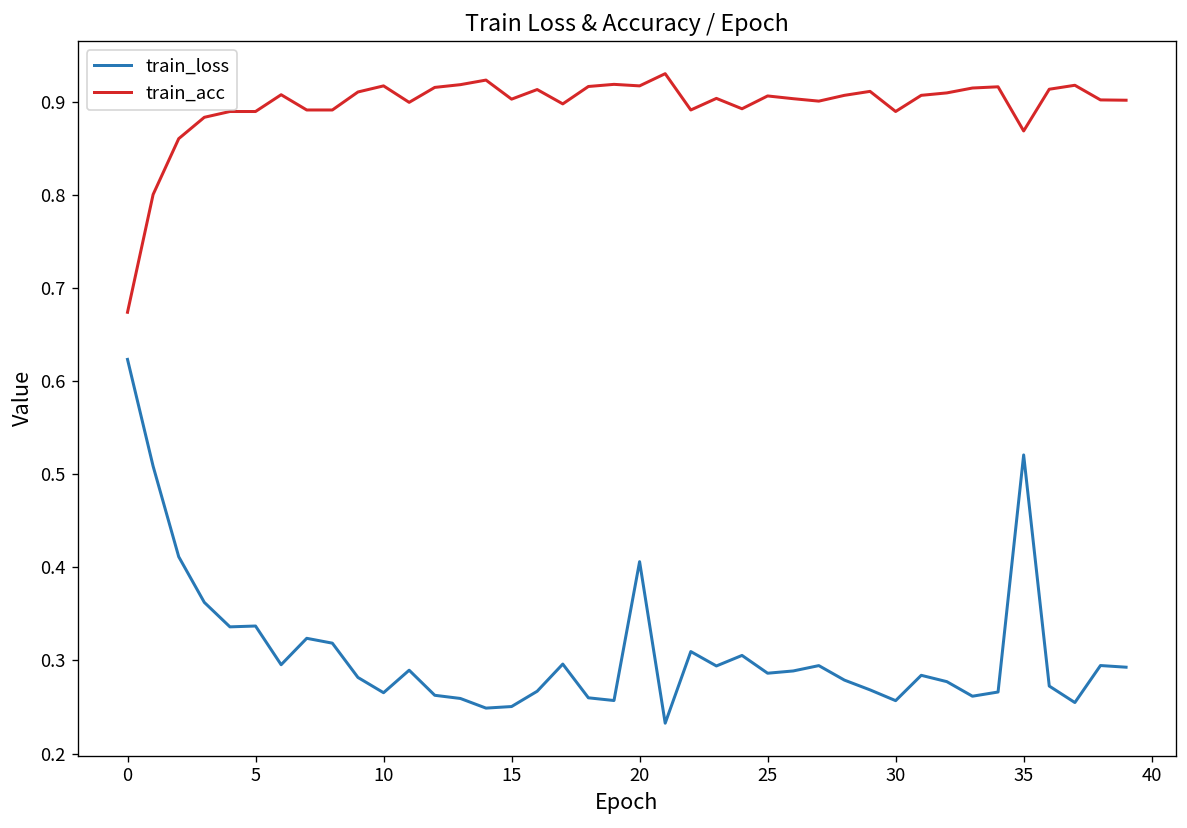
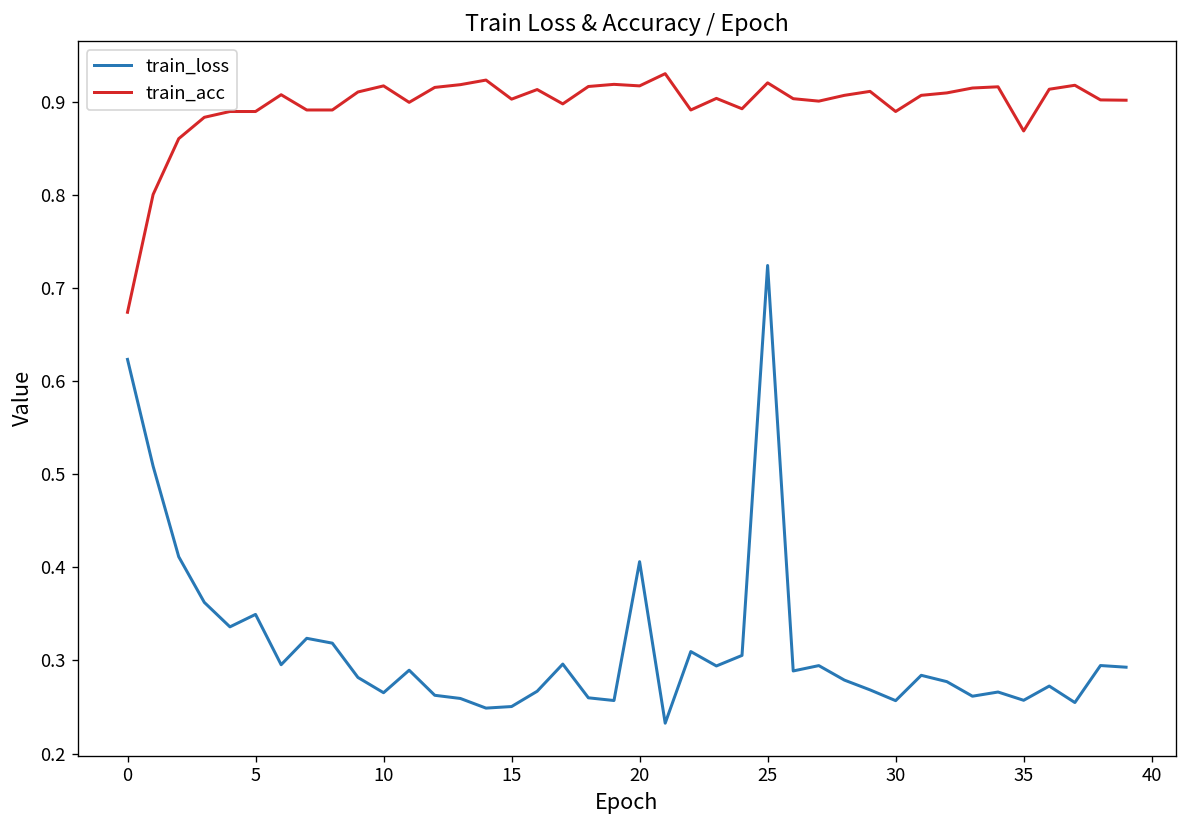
  {
    "train_loss": {
      "0": 0.62,
-     "5": 0.34,
+     "5": 0.35,
      "10": 0.27,
      "15": 0.25,
      "20": 0.41,
-     "25": 0.29,
+     "25": 0.72,
      "30": 0.26,
-     "35": 0.52
+     "35": 0.26
    },
    "train_acc": {
      "0": 0.67,
      "5": 0.89,
      "10": 0.92,
      "15": 0.90,
      "20": 0.92,
-     "25": 0.91,
+     "25": 0.92,
      "30": 0.89,
      "35": 0.87
    }
  }
